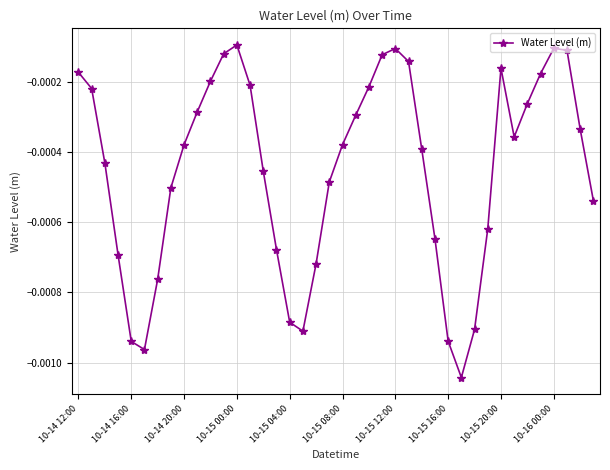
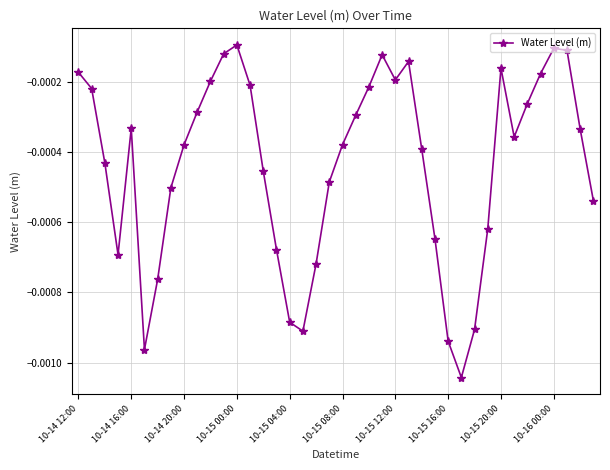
  {
    "10-14 12:00": -0.00017,
-   "10-14 16:00": -0.00094,
+   "10-14 16:00": -0.00033,
    "10-14 20:00": -0.00038,
    "10-15 00:00": -0.00010,
    "10-15 04:00": -0.00088,
    "10-15 08:00": -0.00038,
-   "10-15 12:00": -0.00011,
+   "10-15 12:00": -0.00020,
    "10-15 16:00": -0.00094,
    "10-15 20:00": -0.00016
  }
